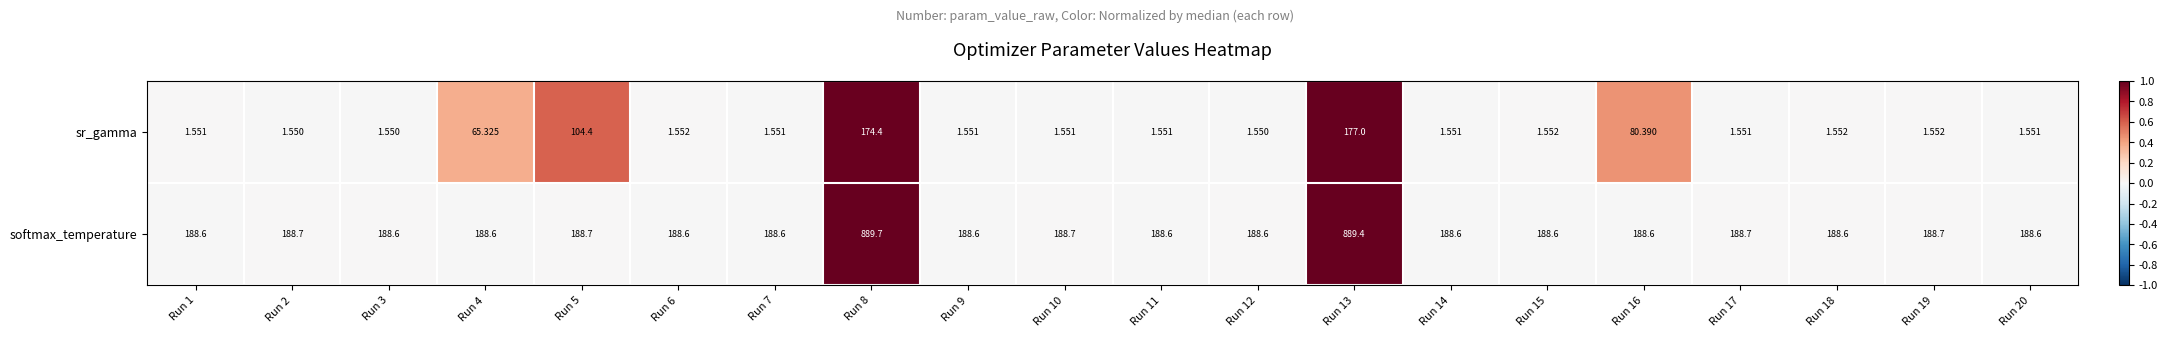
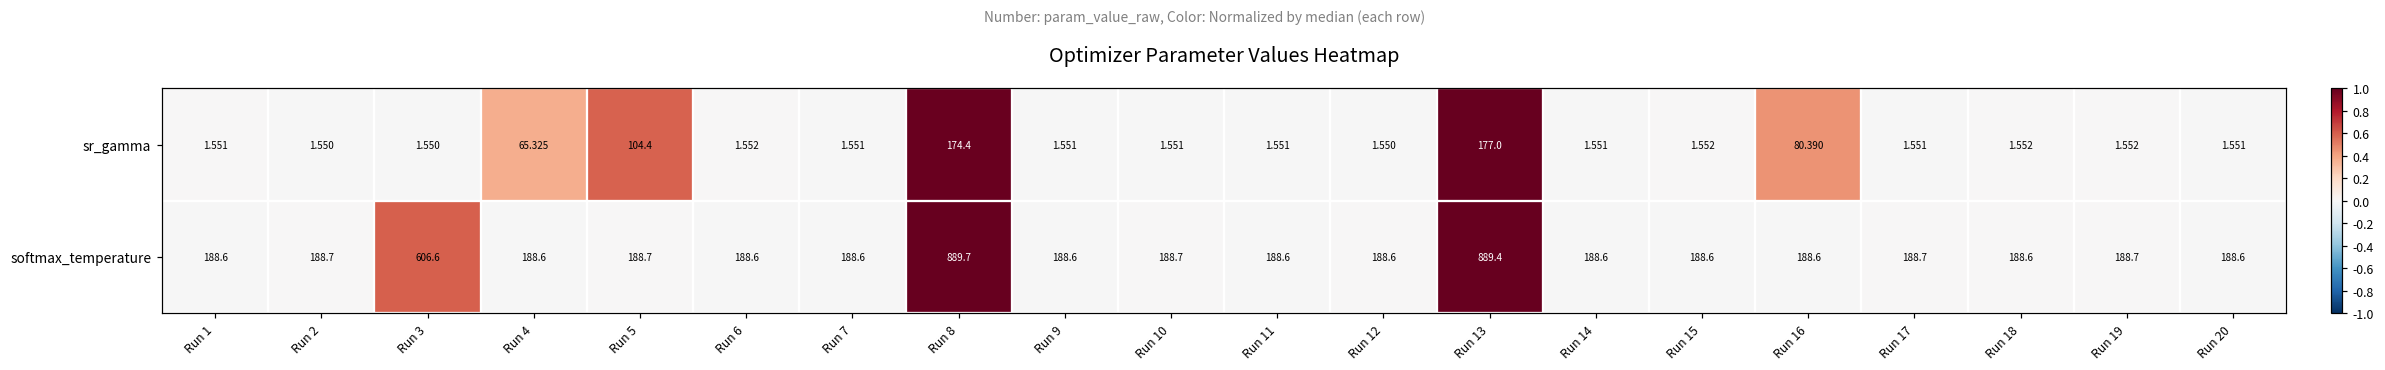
  {
    "sr_gamma": {
      "Run 1": 1.551,
      "Run 2": 1.550,
      "Run 3": 1.550,
      "Run 4": 65.325,
      "Run 5": 104.4,
      "Run 6": 1.552,
      "Run 7": 1.551,
      "Run 8": 174.4,
      "Run 9": 1.551,
      "Run 10": 1.551,
      "Run 11": 1.551,
      "Run 12": 1.550,
      "Run 13": 177.0,
      "Run 14": 1.551,
      "Run 15": 1.552,
      "Run 16": 80.390,
      "Run 17": 1.551,
      "Run 18": 1.552,
      "Run 19": 1.552,
      "Run 20": 1.551
    },
    "softmax_temperature": {
      "Run 1": 188.6,
      "Run 2": 188.7,
-     "Run 3": 188.6,
+     "Run 3": 606.6,
      "Run 4": 188.6,
      "Run 5": 188.7,
      "Run 6": 188.6,
      "Run 7": 188.6,
      "Run 8": 889.7,
      "Run 9": 188.6,
      "Run 10": 188.7,
      "Run 11": 188.6,
      "Run 12": 188.6,
      "Run 13": 889.4,
      "Run 14": 188.6,
      "Run 15": 188.6,
      "Run 16": 188.6,
      "Run 17": 188.7,
      "Run 18": 188.6,
      "Run 19": 188.7,
      "Run 20": 188.6
    }
  }
